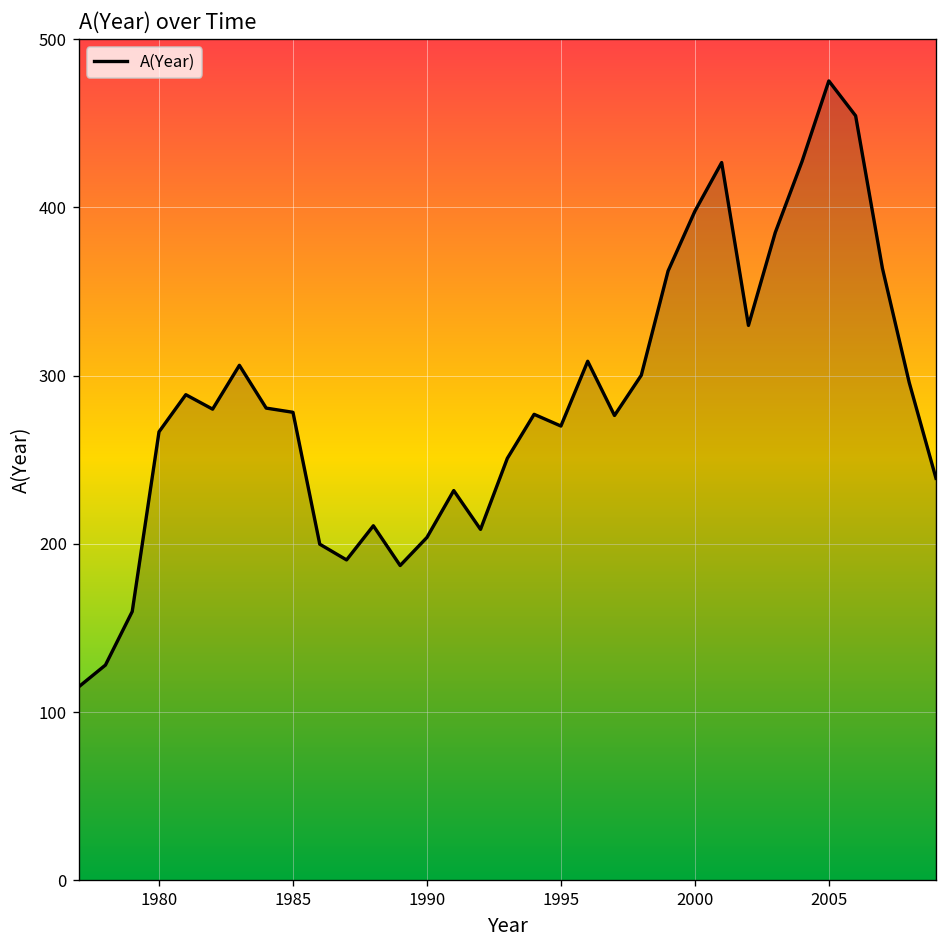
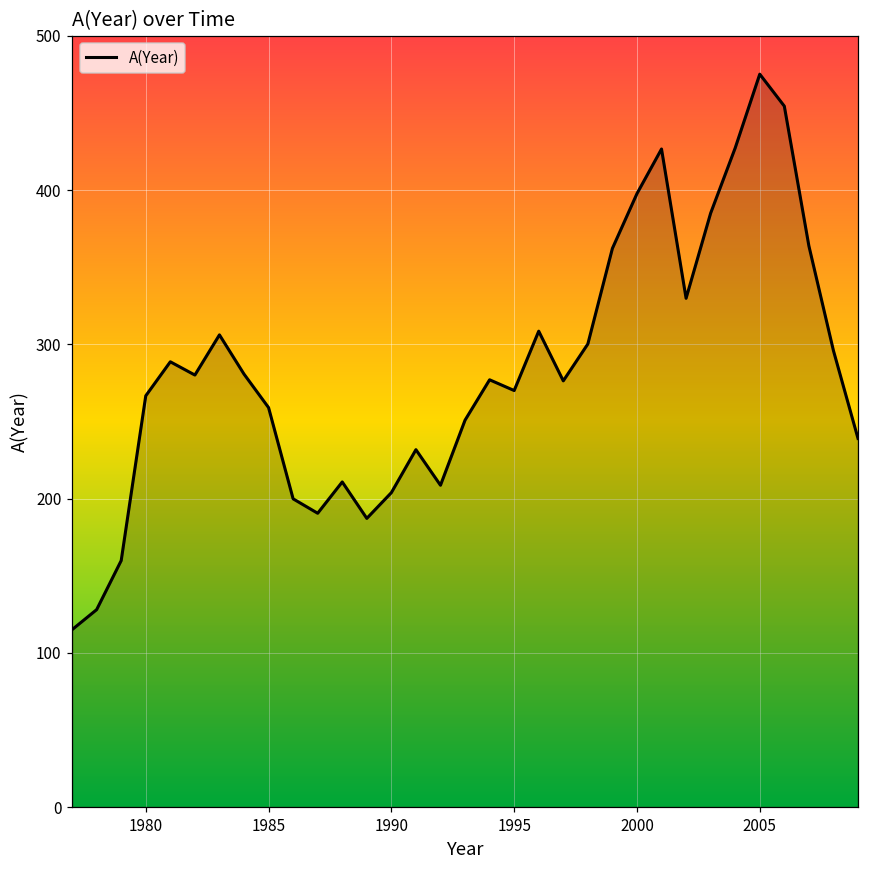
  {
    "1980": 267,
-   "1985": 278,
+   "1985": 259,
    "1990": 204,
    "1995": 270,
    "2000": 398,
    "2005": 475
  }
